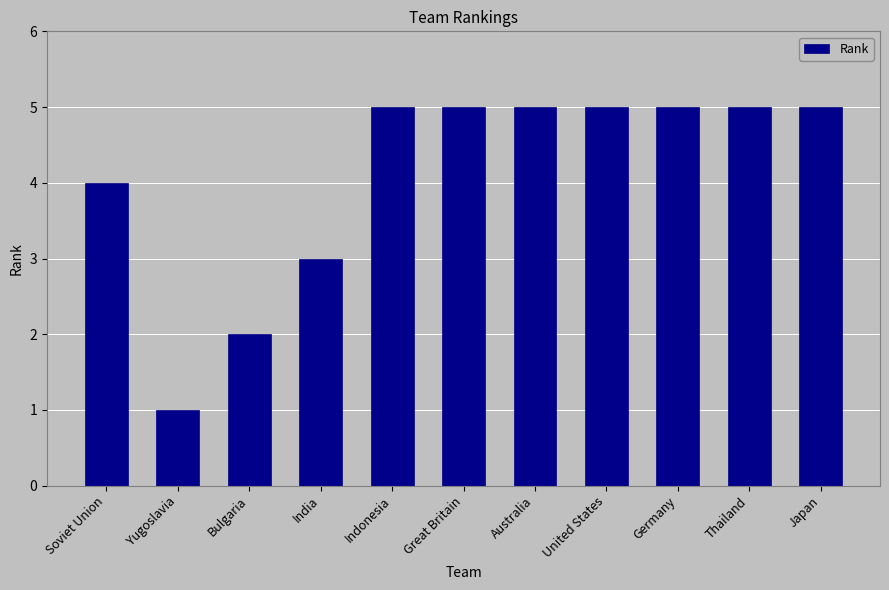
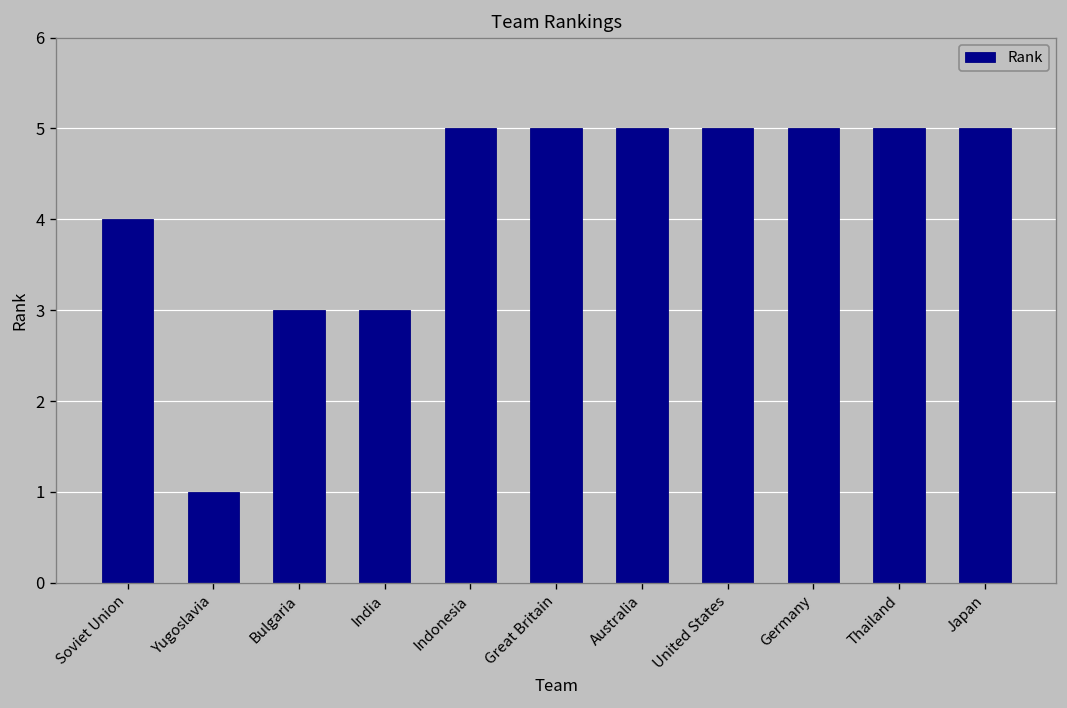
  {
    "Soviet Union": 4,
    "Yugoslavia": 1,
-   "Bulgaria": 2,
+   "Bulgaria": 3,
    "India": 3,
    "Indonesia": 5,
    "Great Britain": 5,
    "Australia": 5,
    "United States": 5,
    "Germany": 5,
    "Thailand": 5,
    "Japan": 5
  }
